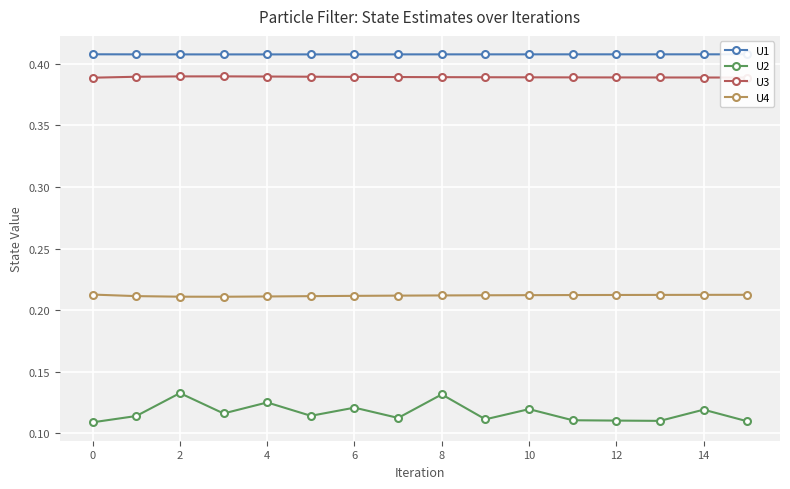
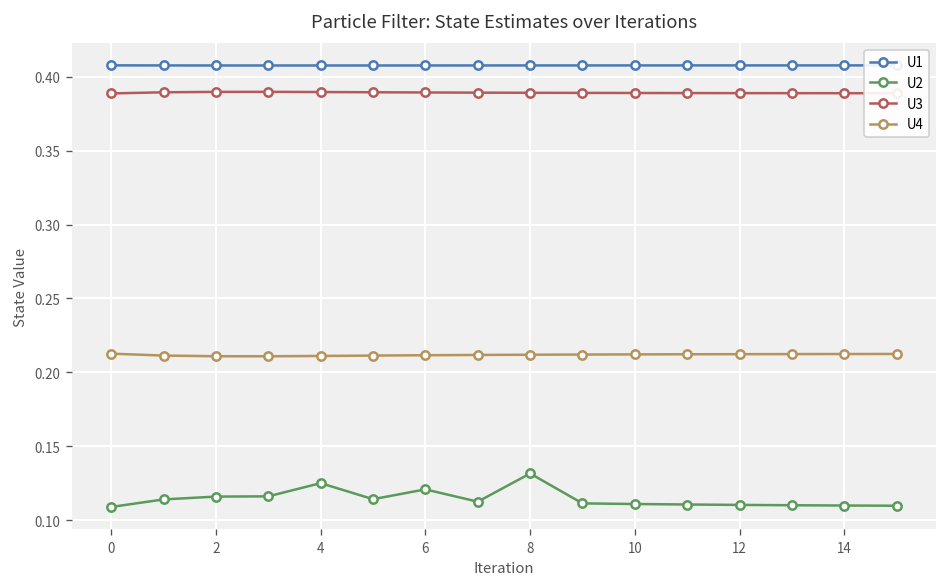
  {
    "U1": {
      "0": 0.408,
      "2": 0.408,
      "4": 0.408,
      "6": 0.408,
      "8": 0.408,
      "10": 0.408,
      "12": 0.408,
      "14": 0.408
    },
    "U2": {
      "0": 0.109,
-     "2": 0.133,
+     "2": 0.116,
      "4": 0.125,
      "6": 0.121,
      "8": 0.132,
-     "10": 0.120,
+     "10": 0.111,
      "12": 0.110,
-     "14": 0.119
+     "14": 0.110
    }
  }
